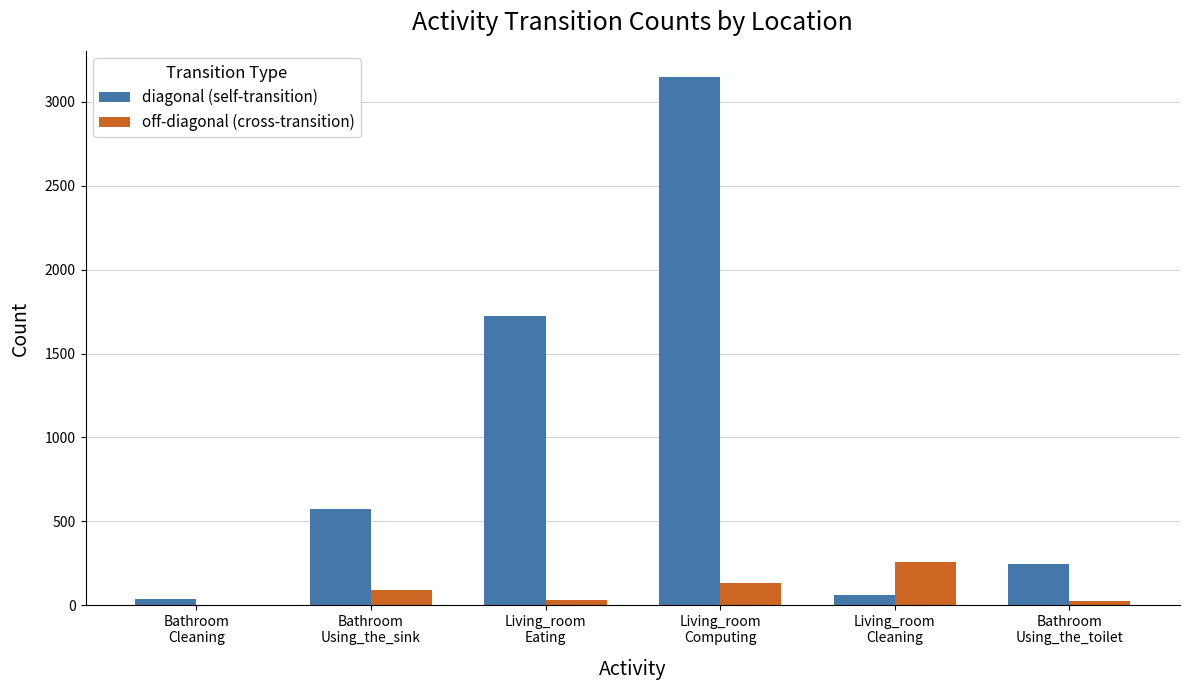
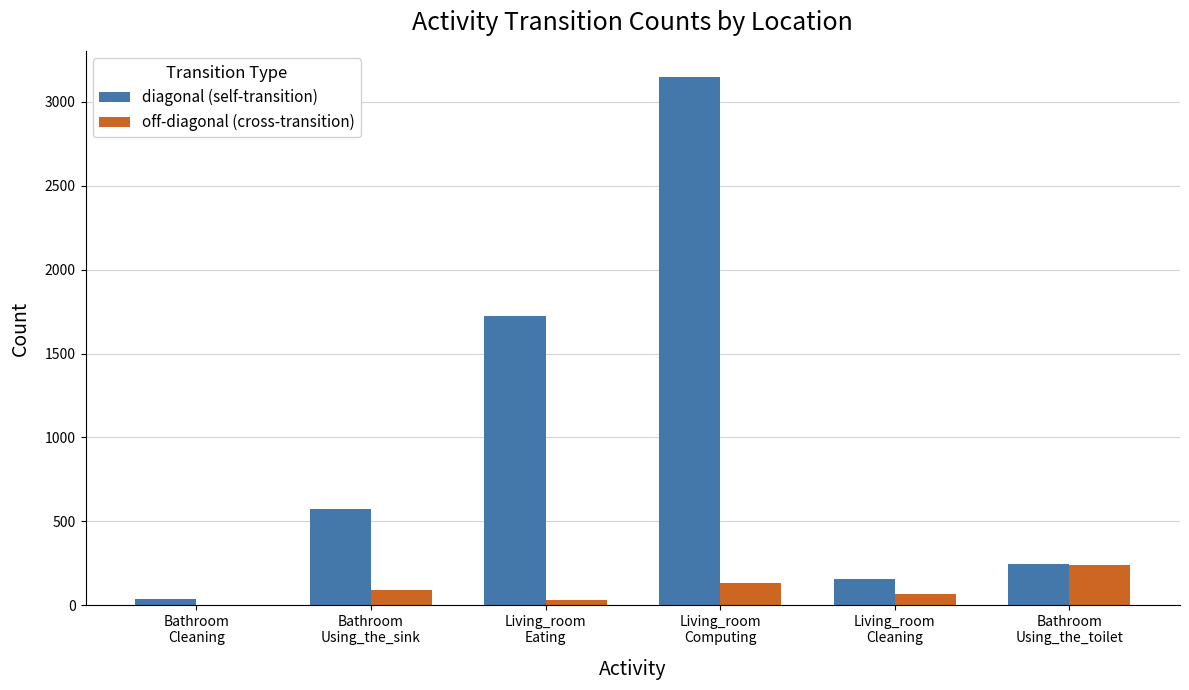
  {
    "diagonal (self-transition)": {
      "Bathroom Cleaning": 40,
      "Bathroom Using_the_sink": 580,
      "Living_room Eating": 1730,
      "Living_room Computing": 3150,
-     "Living_room Cleaning": 60,
+     "Living_room Cleaning": 160,
      "Bathroom Using_the_toilet": 250
    },
    "off-diagonal (cross-transition)": {
      "Bathroom Using_the_sink": 90,
      "Living_room Eating": 30,
      "Living_room Computing": 130,
-     "Living_room Cleaning": 260,
-     "Bathroom Using_the_toilet": 30
+     "Living_room Cleaning": 70,
+     "Bathroom Using_the_toilet": 240
    }
  }
